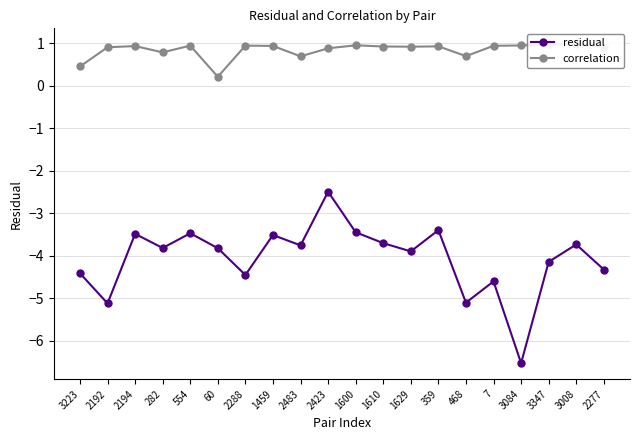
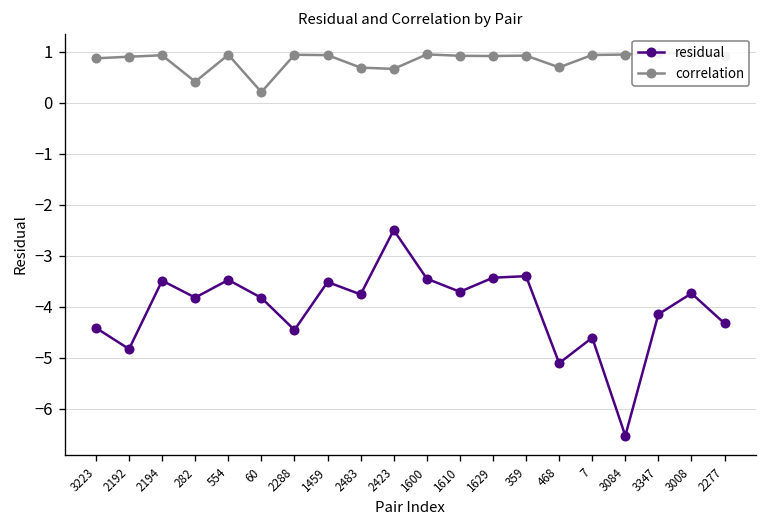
  {
    "residual": {
      "3223": -4.4,
-     "2192": -5.1,
+     "2192": -4.8,
      "2194": -3.5,
      "282": -3.8,
      "554": -3.5,
      "60": -3.8,
      "2288": -4.5,
      "1459": -3.5,
      "2483": -3.8,
      "2423": -2.5,
      "1600": -3.5,
      "1610": -3.7,
-     "1629": -3.9,
+     "1629": -3.4,
      "359": -3.4,
      "468": -5.1,
      "7": -4.6,
      "3084": -6.5,
      "3347": -4.1,
      "3008": -3.7,
      "2277": -4.3
    },
    "correlation": {
-     "3223": 0.5,
+     "3223": 0.9,
      "2192": 0.9,
      "2194": 0.9,
-     "282": 0.8,
+     "282": 0.4,
      "554": 0.9,
      "60": 0.2,
      "2288": 0.9,
      "1459": 0.9,
      "2483": 0.7,
-     "2423": 0.9,
+     "2423": 0.7,
      "1600": 1.0,
      "1610": 0.9,
      "1629": 0.9,
      "359": 0.9,
      "468": 0.7,
      "7": 0.9,
      "3084": 0.9
    }
  }
